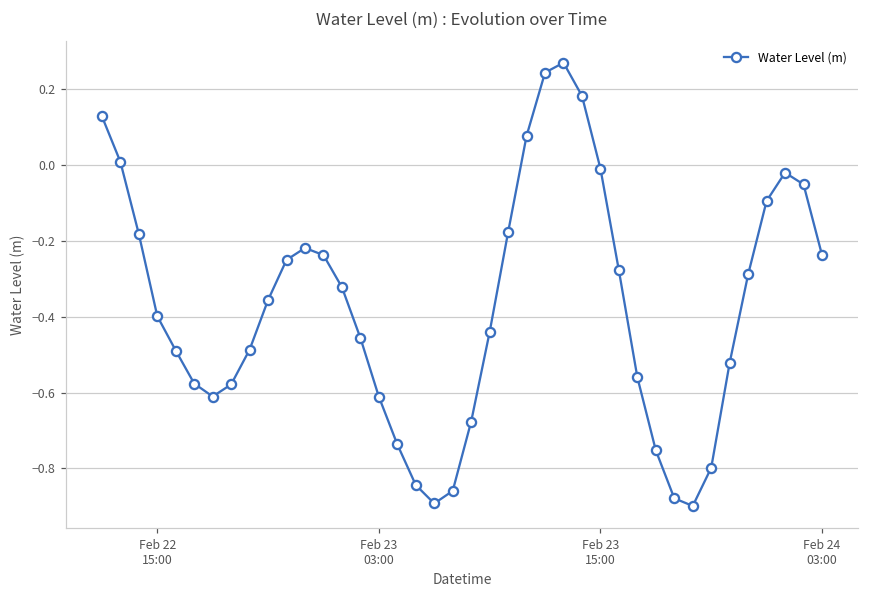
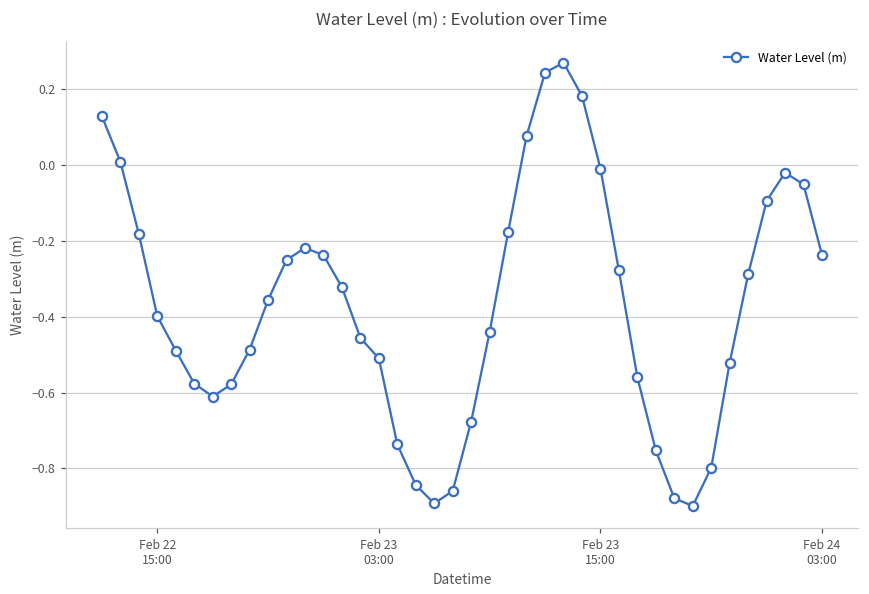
  {
    "Feb 22 15:00": -0.40,
-   "Feb 23 03:00": -0.61,
+   "Feb 23 03:00": -0.51,
    "Feb 23 15:00": -0.01,
    "Feb 24 03:00": -0.24
  }
